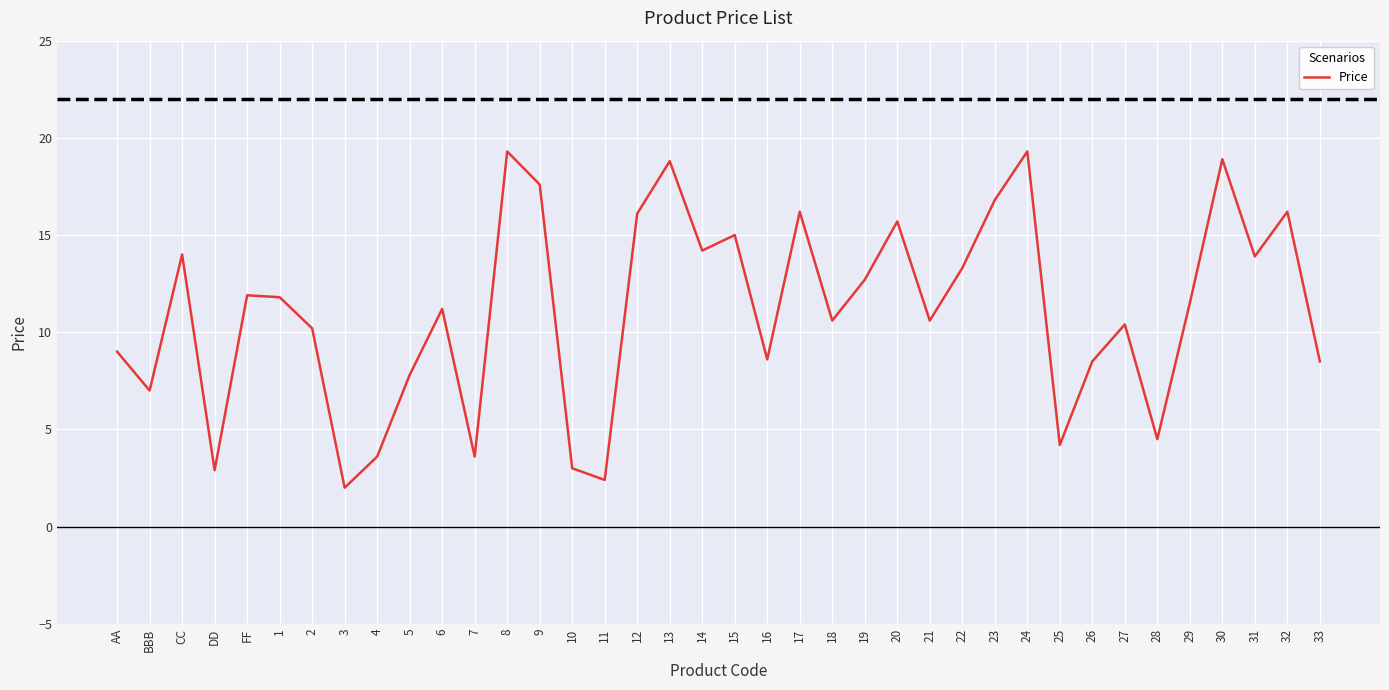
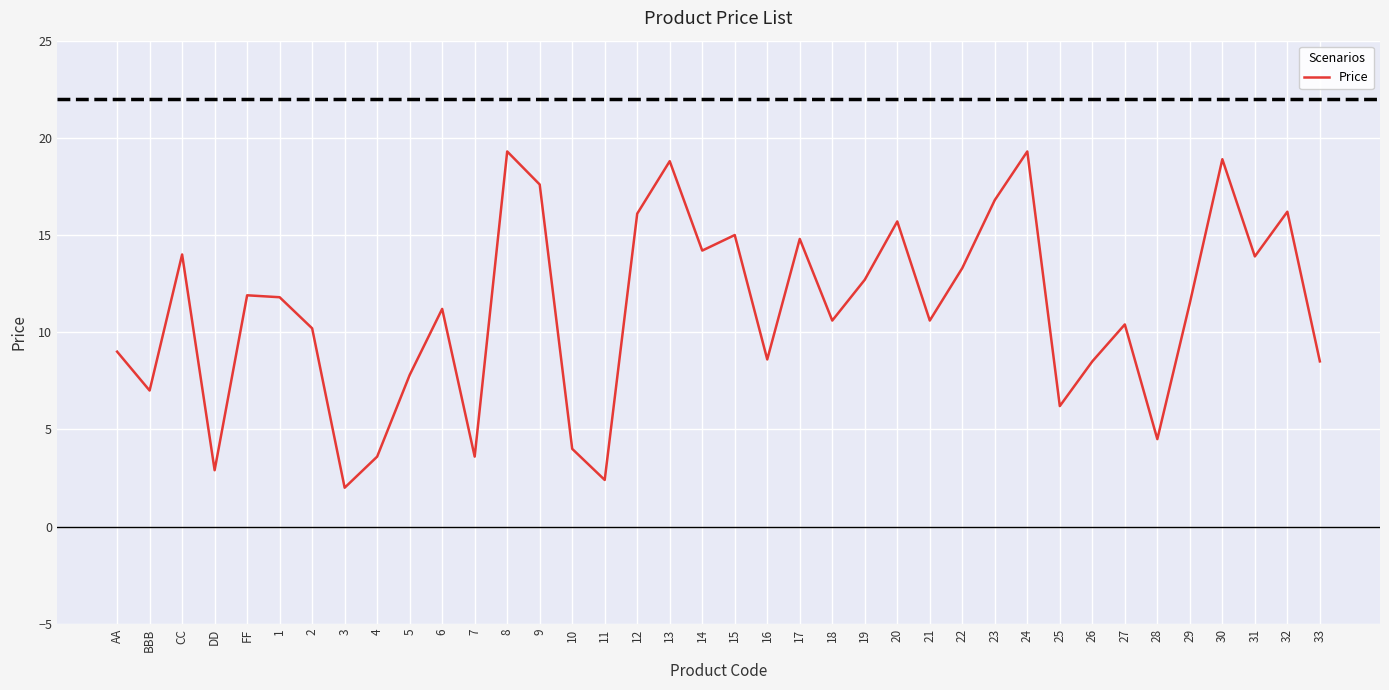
  {
    "AA": 9.0,
    "BBB": 7.0,
    "CC": 14.0,
    "DD": 2.9,
    "FF": 11.9,
    "1": 11.8,
    "2": 10.2,
    "3": 2.0,
    "4": 3.6,
    "5": 7.8,
    "6": 11.2,
    "7": 3.6,
    "8": 19.3,
    "9": 17.6,
-   "10": 3,
+   "10": 4,
    "11": 2.4,
    "12": 16.1,
    "13": 18.8,
    "14": 14.2,
    "15": 15.0,
    "16": 8.6,
-   "17": 16.2,
+   "17": 14.8,
    "18": 10.6,
    "19": 12.7,
    "20": 15.7,
    "21": 10.6,
    "22": 13.3,
    "23": 16.8,
    "24": 19.3,
-   "25": 4.2,
+   "25": 6.2,
    "26": 8.5,
    "27": 10.4,
    "28": 4.5,
    "29": 11.5,
    "30": 18.9,
    "31": 13.9,
    "32": 16.2,
    "33": 8.5
  }
